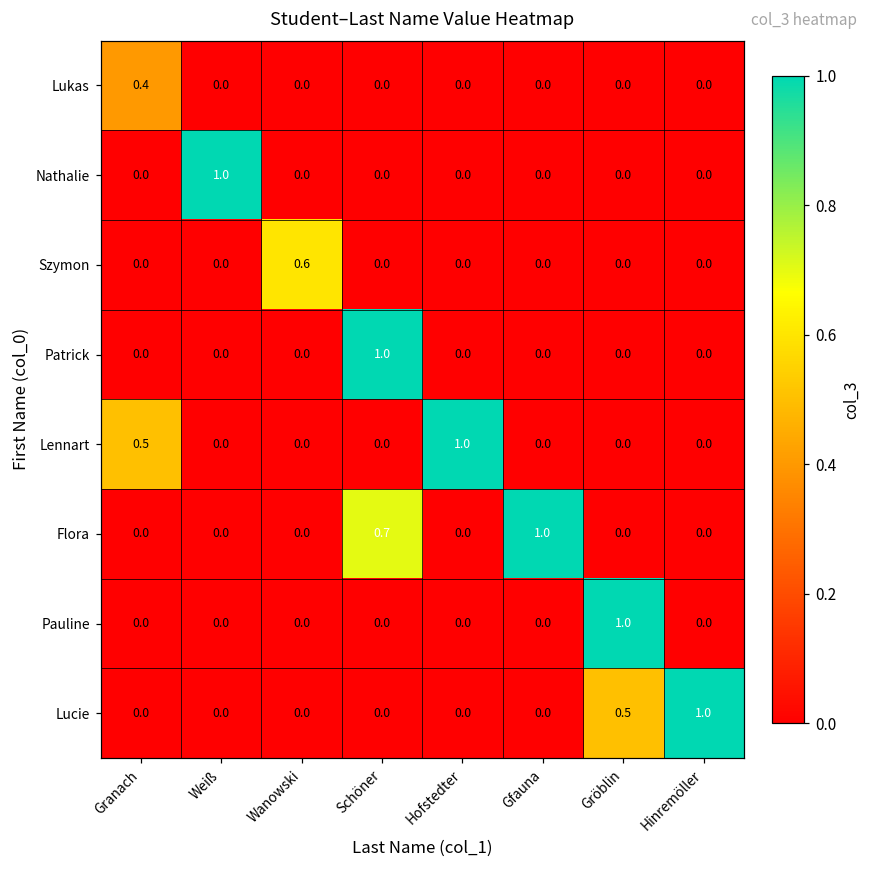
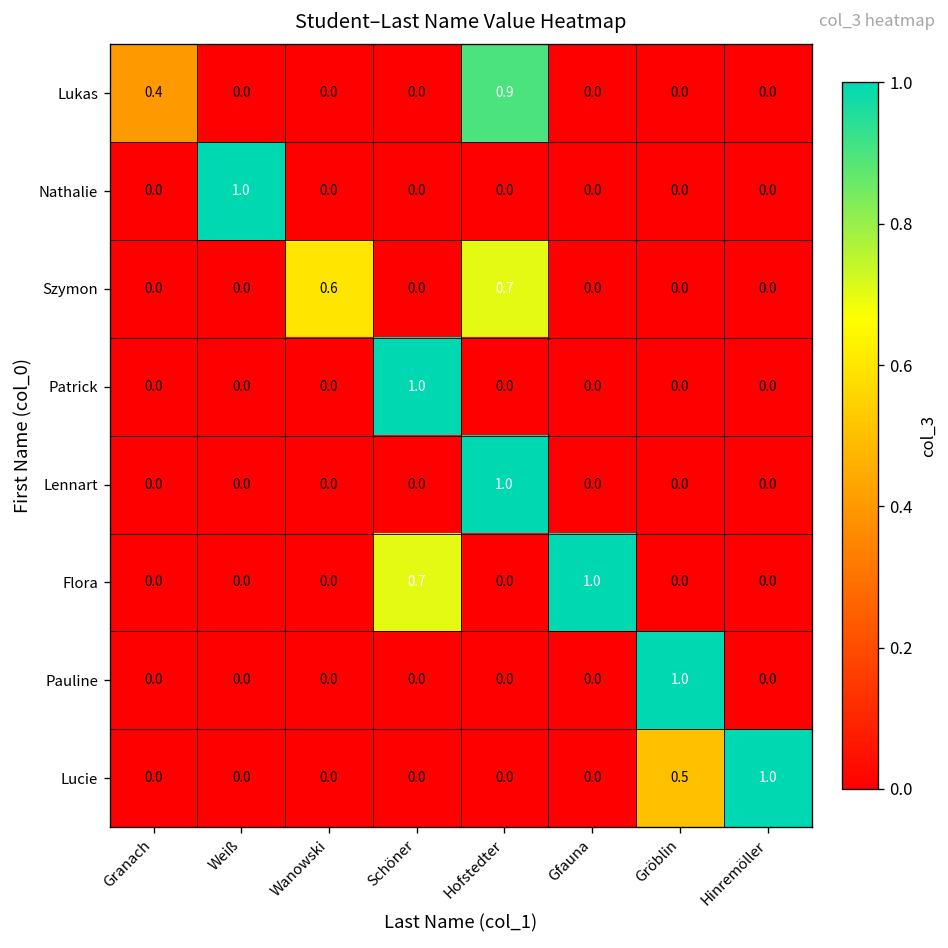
  {
    "Lukas": {
      "Granach": 0.4,
      "Weiß": 0.0,
      "Wanowski": 0.0,
      "Schöner": 0.0,
-     "Hofstedter": 0.0,
+     "Hofstedter": 0.9,
      "Gfauna": 0.0,
      "Gröblin": 0.0,
      "Hinremöller": 0.0
    },
    "Nathalie": {
      "Granach": 0.0,
      "Weiß": 1.0,
      "Wanowski": 0.0,
      "Schöner": 0.0,
      "Hofstedter": 0.0,
      "Gfauna": 0.0,
      "Gröblin": 0.0,
      "Hinremöller": 0.0
    },
    "Szymon": {
      "Granach": 0.0,
      "Weiß": 0.0,
      "Wanowski": 0.6,
      "Schöner": 0.0,
-     "Hofstedter": 0.0,
+     "Hofstedter": 0.7,
      "Gfauna": 0.0,
      "Gröblin": 0.0,
      "Hinremöller": 0.0
    },
    "Patrick": {
      "Granach": 0.0,
      "Weiß": 0.0,
      "Wanowski": 0.0,
      "Schöner": 1.0,
      "Hofstedter": 0.0,
      "Gfauna": 0.0,
      "Gröblin": 0.0,
      "Hinremöller": 0.0
    },
    "Lennart": {
-     "Granach": 0.5,
+     "Granach": 0.0,
      "Weiß": 0.0,
      "Wanowski": 0.0,
      "Schöner": 0.0,
      "Hofstedter": 1.0,
      "Gfauna": 0.0,
      "Gröblin": 0.0,
      "Hinremöller": 0.0
    },
    "Flora": {
      "Granach": 0.0,
      "Weiß": 0.0,
      "Wanowski": 0.0,
      "Schöner": 0.7,
      "Hofstedter": 0.0,
      "Gfauna": 1.0,
      "Gröblin": 0.0,
      "Hinremöller": 0.0
    },
    "Pauline": {
      "Granach": 0.0,
      "Weiß": 0.0,
      "Wanowski": 0.0,
      "Schöner": 0.0,
      "Hofstedter": 0.0,
      "Gfauna": 0.0,
      "Gröblin": 1.0,
      "Hinremöller": 0.0
    },
    "Lucie": {
      "Granach": 0.0,
      "Weiß": 0.0,
      "Wanowski": 0.0,
      "Schöner": 0.0,
      "Hofstedter": 0.0,
      "Gfauna": 0.0,
      "Gröblin": 0.5,
      "Hinremöller": 1.0
    }
  }
